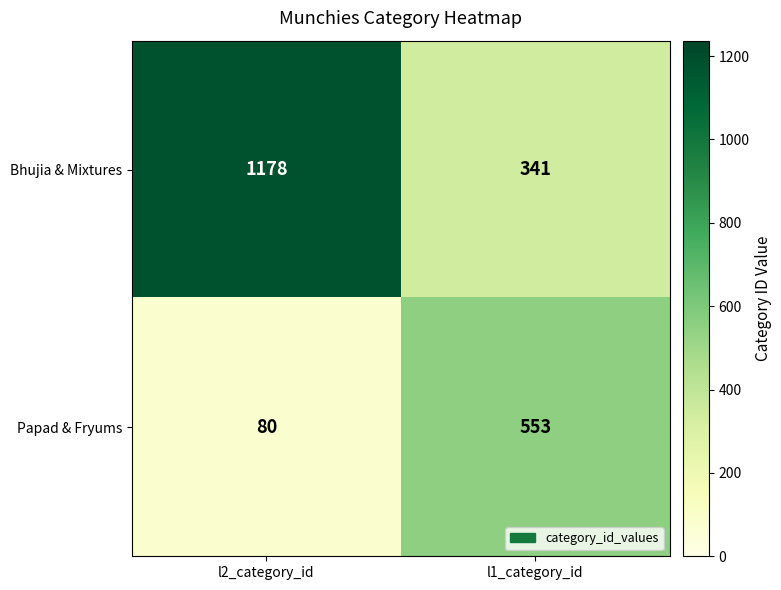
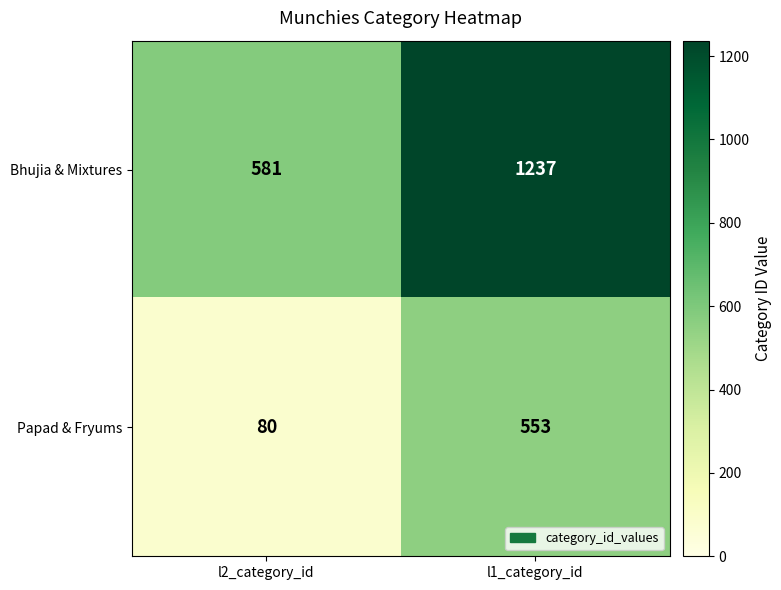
  {
    "Bhujia & Mixtures": {
-     "l2_category_id": 1178,
-     "l1_category_id": 341
+     "l2_category_id": 581,
+     "l1_category_id": 1237
    },
    "Papad & Fryums": {
      "l2_category_id": 80,
      "l1_category_id": 553
    }
  }
